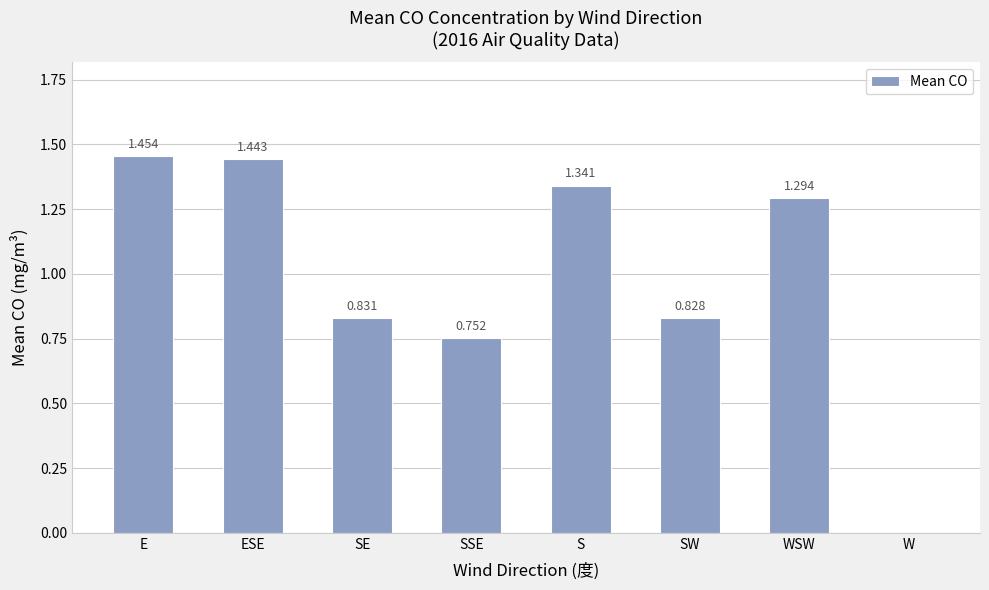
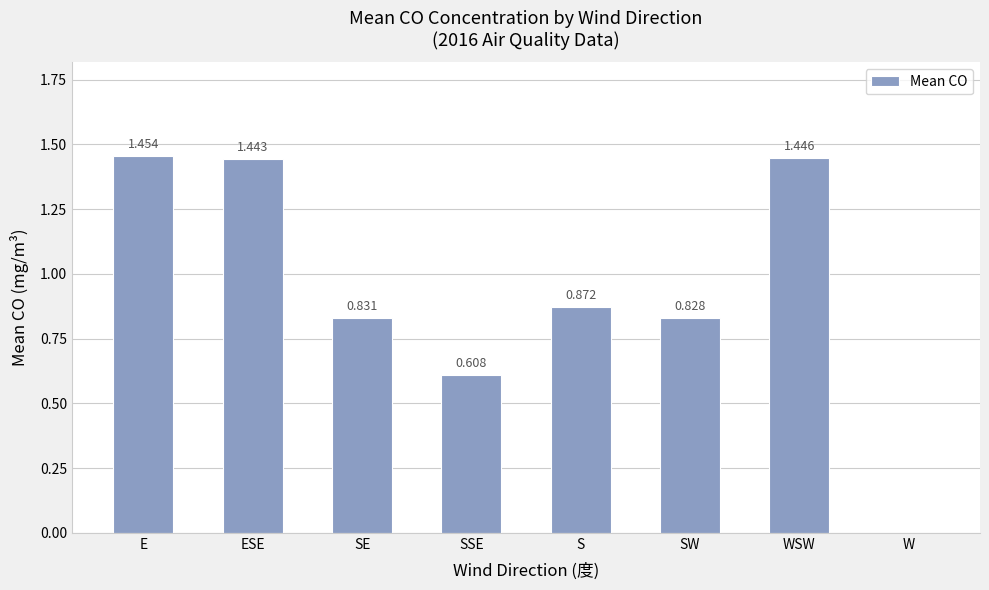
  {
    "E": 1.454,
    "ESE": 1.443,
    "SE": 0.831,
-   "SSE": 0.752,
-   "S": 1.341,
+   "SSE": 0.608,
+   "S": 0.872,
    "SW": 0.828,
-   "WSW": 1.294
+   "WSW": 1.446
  }
